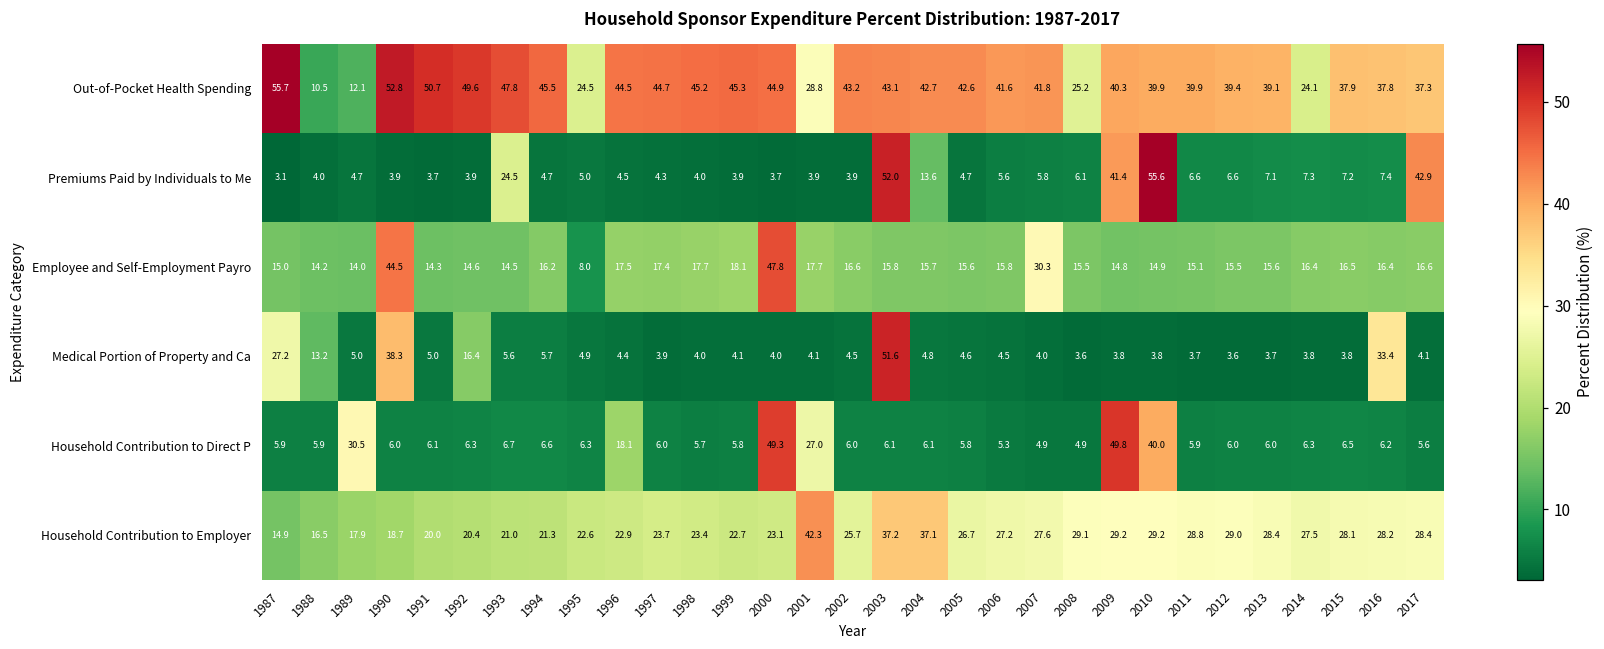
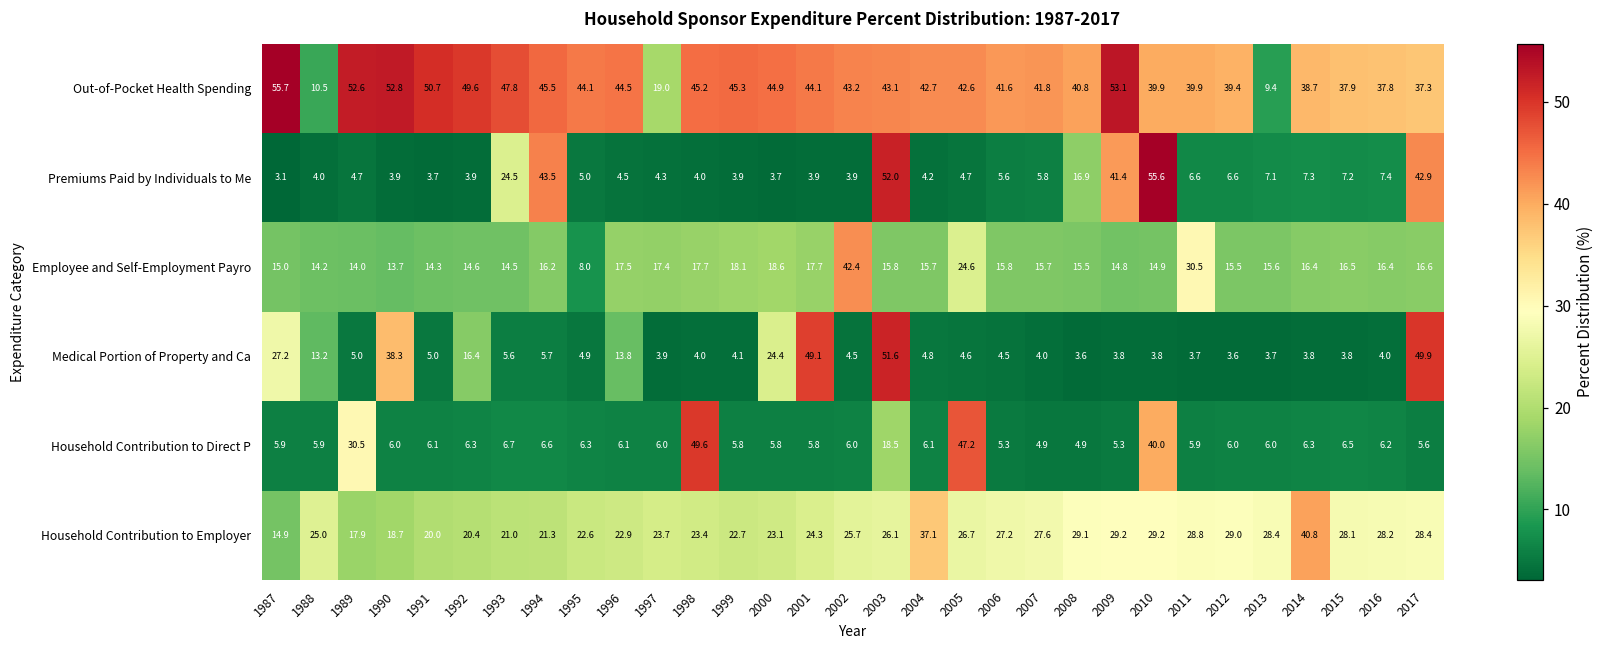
  {
    "Out-of-Pocket Health Spending": {
      "1987": 55.7,
      "1988": 10.5,
-     "1989": 12.1,
+     "1989": 52.6,
      "1990": 52.8,
      "1991": 50.7,
      "1992": 49.6,
      "1993": 47.8,
      "1994": 45.5,
-     "1995": 24.5,
+     "1995": 44.1,
      "1996": 44.5,
-     "1997": 44.7,
+     "1997": 19.0,
      "1998": 45.2,
      "1999": 45.3,
      "2000": 44.9,
-     "2001": 28.8,
+     "2001": 44.1,
      "2002": 43.2,
      "2003": 43.1,
      "2004": 42.7,
      "2005": 42.6,
      "2006": 41.6,
      "2007": 41.8,
-     "2008": 25.2,
-     "2009": 40.3,
+     "2008": 40.8,
+     "2009": 53.1,
      "2010": 39.9,
      "2011": 39.9,
      "2012": 39.4,
-     "2013": 39.1,
-     "2014": 24.1,
+     "2013": 9.4,
+     "2014": 38.7,
      "2015": 37.9,
      "2016": 37.8,
      "2017": 37.3
    },
    "Premiums Paid by Individuals to Me": {
      "1987": 3.1,
      "1988": 4.0,
      "1989": 4.7,
      "1990": 3.9,
      "1991": 3.7,
      "1992": 3.9,
      "1993": 24.5,
-     "1994": 4.7,
+     "1994": 43.5,
      "1995": 5.0,
      "1996": 4.5,
      "1997": 4.3,
      "1998": 4.0,
      "1999": 3.9,
      "2000": 3.7,
      "2001": 3.9,
      "2002": 3.9,
      "2003": 52.0,
-     "2004": 13.6,
+     "2004": 4.2,
      "2005": 4.7,
      "2006": 5.6,
      "2007": 5.8,
-     "2008": 6.1,
+     "2008": 16.9,
      "2009": 41.4,
      "2010": 55.6,
      "2011": 6.6,
      "2012": 6.6,
      "2013": 7.1,
      "2014": 7.3,
      "2015": 7.2,
      "2016": 7.4,
      "2017": 42.9
    },
    "Employee and Self-Employment Payro": {
      "1987": 15.0,
      "1988": 14.2,
      "1989": 14.0,
-     "1990": 44.5,
+     "1990": 13.7,
      "1991": 14.3,
      "1992": 14.6,
      "1993": 14.5,
      "1994": 16.2,
      "1995": 8.0,
      "1996": 17.5,
      "1997": 17.4,
      "1998": 17.7,
      "1999": 18.1,
-     "2000": 47.8,
+     "2000": 18.6,
      "2001": 17.7,
-     "2002": 16.6,
+     "2002": 42.4,
      "2003": 15.8,
      "2004": 15.7,
-     "2005": 15.6,
+     "2005": 24.6,
      "2006": 15.8,
-     "2007": 30.3,
+     "2007": 15.7,
      "2008": 15.5,
      "2009": 14.8,
      "2010": 14.9,
-     "2011": 15.1,
+     "2011": 30.5,
      "2012": 15.5,
      "2013": 15.6,
      "2014": 16.4,
      "2015": 16.5,
      "2016": 16.4,
      "2017": 16.6
    },
    "Medical Portion of Property and Ca": {
      "1987": 27.2,
      "1988": 13.2,
      "1989": 5.0,
      "1990": 38.3,
      "1991": 5.0,
      "1992": 16.4,
      "1993": 5.6,
      "1994": 5.7,
      "1995": 4.9,
-     "1996": 4.4,
+     "1996": 13.8,
      "1997": 3.9,
      "1998": 4.0,
      "1999": 4.1,
-     "2000": 4.0,
-     "2001": 4.1,
+     "2000": 24.4,
+     "2001": 49.1,
      "2002": 4.5,
      "2003": 51.6,
      "2004": 4.8,
      "2005": 4.6,
      "2006": 4.5,
      "2007": 4.0,
      "2008": 3.6,
      "2009": 3.8,
      "2010": 3.8,
      "2011": 3.7,
      "2012": 3.6,
      "2013": 3.7,
      "2014": 3.8,
      "2015": 3.8,
-     "2016": 33.4,
-     "2017": 4.1
+     "2016": 4.0,
+     "2017": 49.9
    },
    "Household Contribution to Direct P": {
      "1987": 5.9,
      "1988": 5.9,
      "1989": 30.5,
      "1990": 6.0,
      "1991": 6.1,
      "1992": 6.3,
      "1993": 6.7,
      "1994": 6.6,
      "1995": 6.3,
-     "1996": 18.1,
+     "1996": 6.1,
      "1997": 6.0,
-     "1998": 5.7,
+     "1998": 49.6,
      "1999": 5.8,
-     "2000": 49.3,
-     "2001": 27.0,
+     "2000": 5.8,
+     "2001": 5.8,
      "2002": 6.0,
-     "2003": 6.1,
+     "2003": 18.5,
      "2004": 6.1,
-     "2005": 5.8,
+     "2005": 47.2,
      "2006": 5.3,
      "2007": 4.9,
      "2008": 4.9,
-     "2009": 49.8,
+     "2009": 5.3,
      "2010": 40.0,
      "2011": 5.9,
      "2012": 6.0,
      "2013": 6.0,
      "2014": 6.3,
      "2015": 6.5,
      "2016": 6.2,
      "2017": 5.6
    },
    "Household Contribution to Employer": {
      "1987": 14.9,
-     "1988": 16.5,
+     "1988": 25.0,
      "1989": 17.9,
      "1990": 18.7,
      "1991": 20.0,
      "1992": 20.4,
      "1993": 21.0,
      "1994": 21.3,
      "1995": 22.6,
      "1996": 22.9,
      "1997": 23.7,
      "1998": 23.4,
      "1999": 22.7,
      "2000": 23.1,
-     "2001": 42.3,
+     "2001": 24.3,
      "2002": 25.7,
-     "2003": 37.2,
+     "2003": 26.1,
      "2004": 37.1,
      "2005": 26.7,
      "2006": 27.2,
      "2007": 27.6,
      "2008": 29.1,
      "2009": 29.2,
      "2010": 29.2,
      "2011": 28.8,
      "2012": 29.0,
      "2013": 28.4,
-     "2014": 27.5,
+     "2014": 40.8,
      "2015": 28.1,
      "2016": 28.2,
      "2017": 28.4
    }
  }
